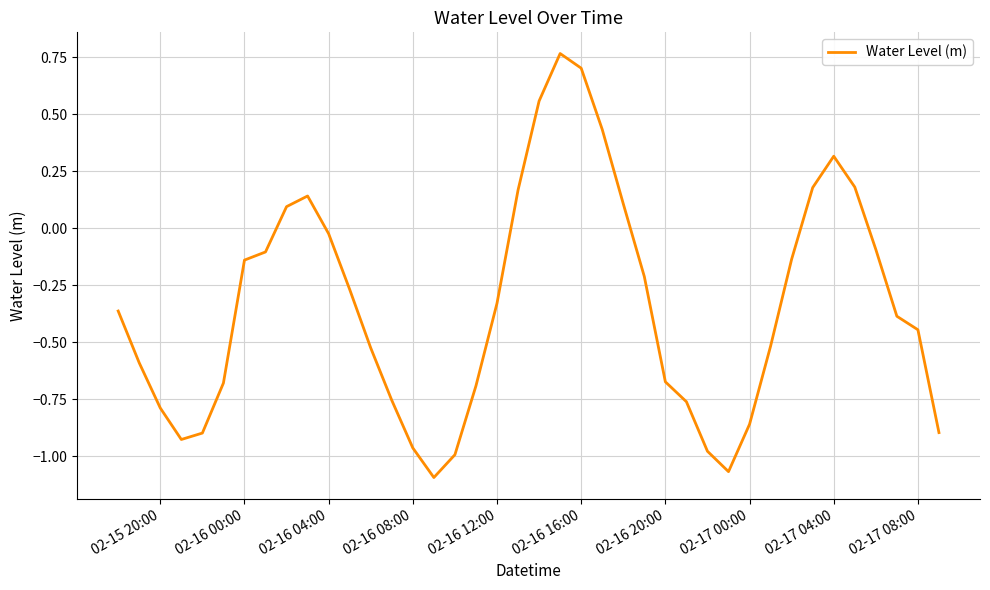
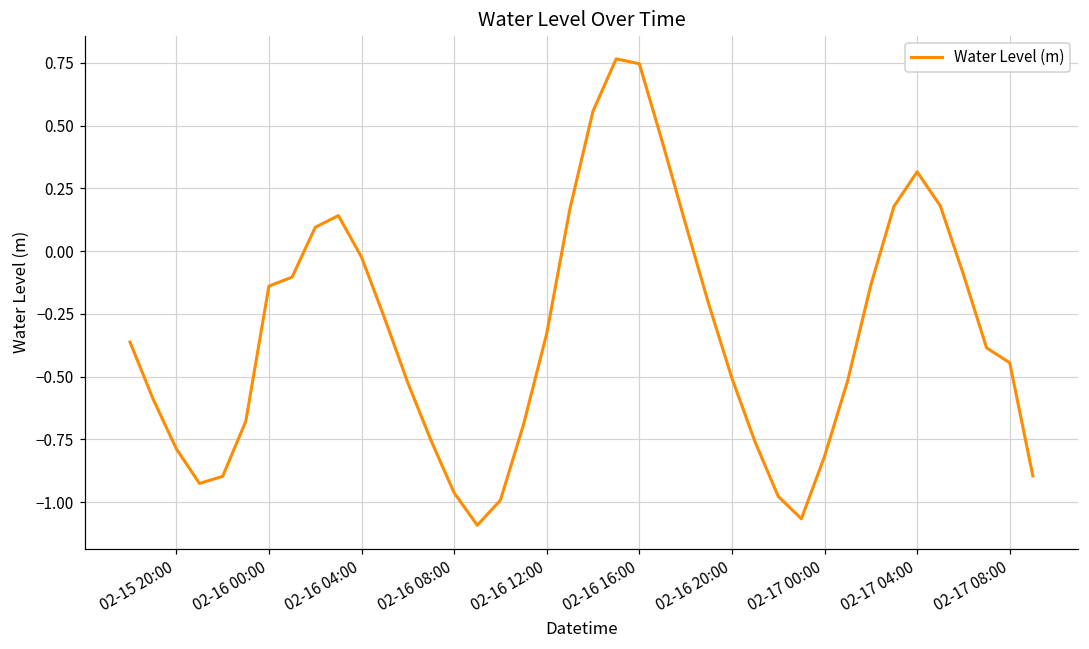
  {
    "02-15 20:00": -0.79,
    "02-16 00:00": -0.14,
    "02-16 04:00": -0.02,
    "02-16 08:00": -0.96,
    "02-16 12:00": -0.33,
-   "02-16 16:00": 0.70,
-   "02-16 20:00": -0.67,
-   "02-17 00:00": -0.86,
+   "02-16 16:00": 0.75,
+   "02-16 20:00": -0.51,
+   "02-17 00:00": -0.82,
    "02-17 04:00": 0.32,
    "02-17 08:00": -0.44
  }
